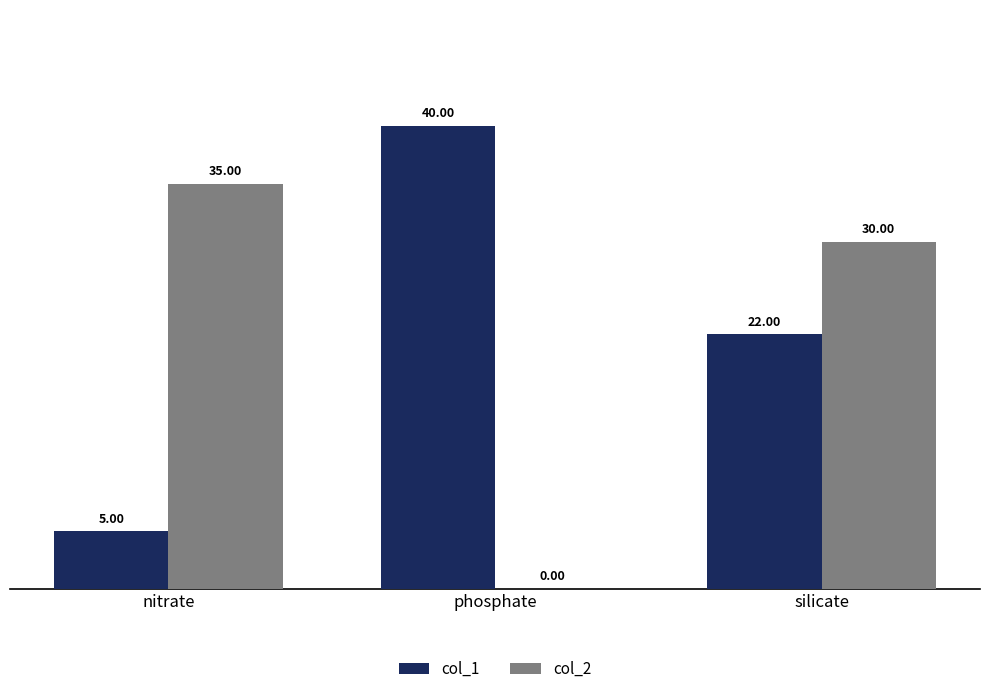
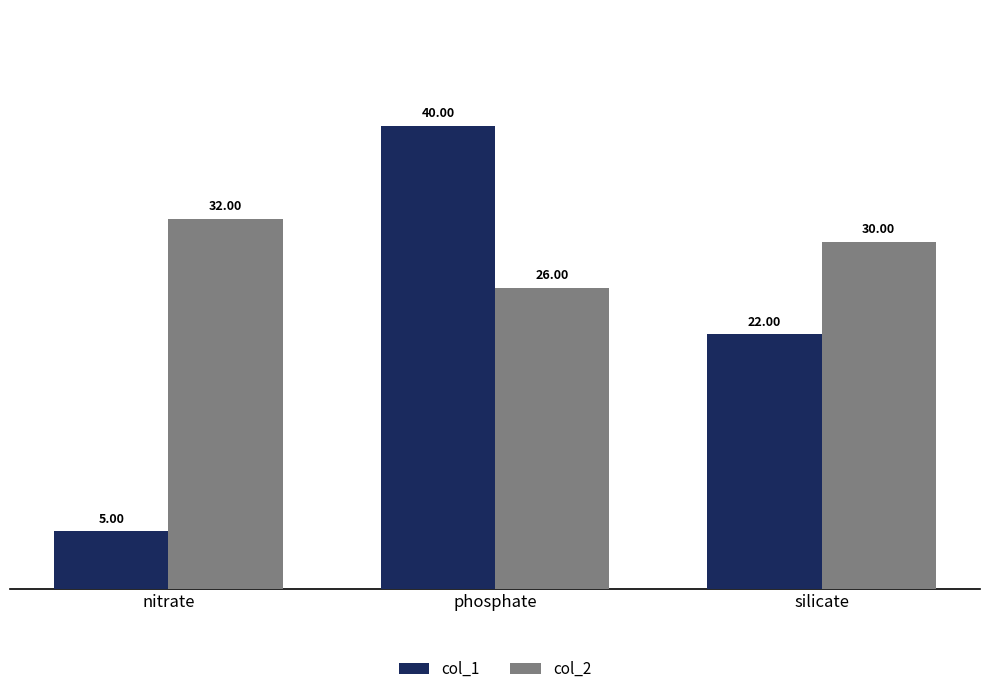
  {
    "col_1": {
      "nitrate": 5.00,
      "phosphate": 40.00,
      "silicate": 22.00
    },
    "col_2": {
-     "nitrate": 35.00,
-     "phosphate": 0.00,
+     "nitrate": 32.00,
+     "phosphate": 26.00,
      "silicate": 30.00
    }
  }
